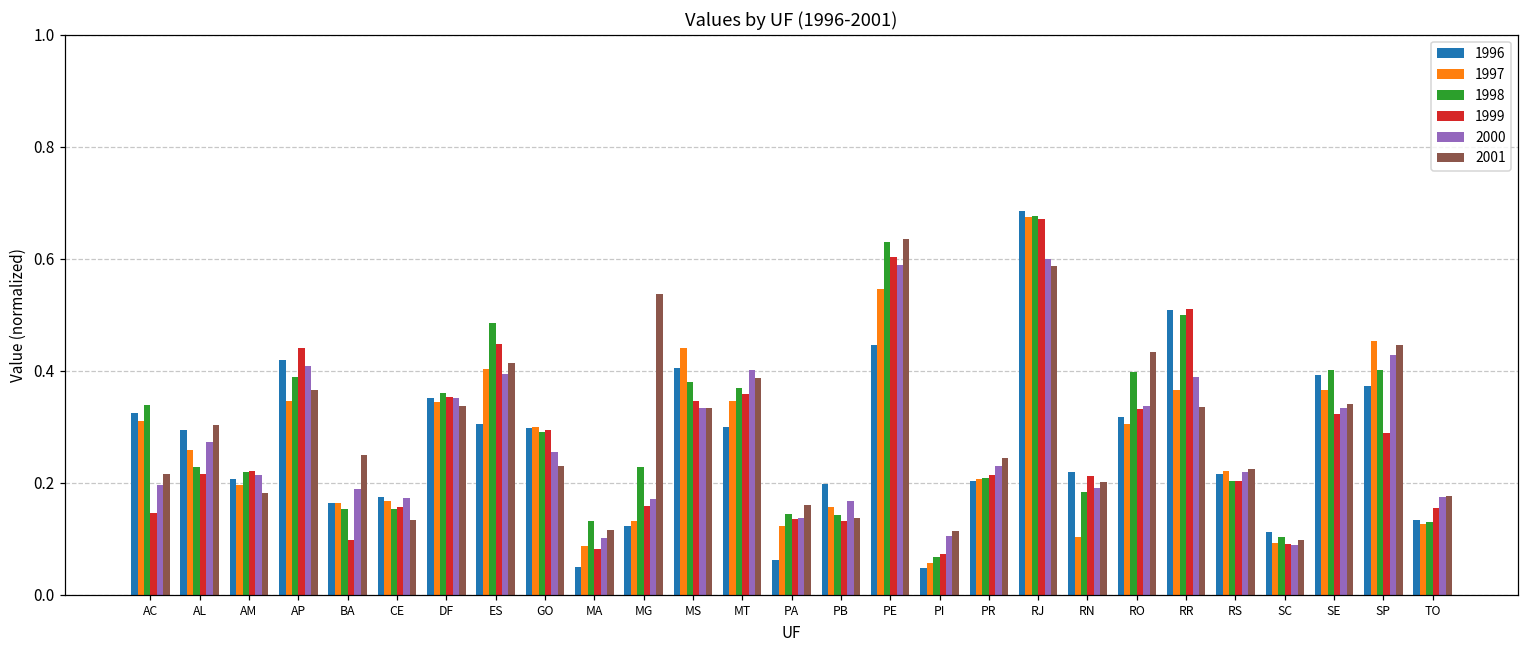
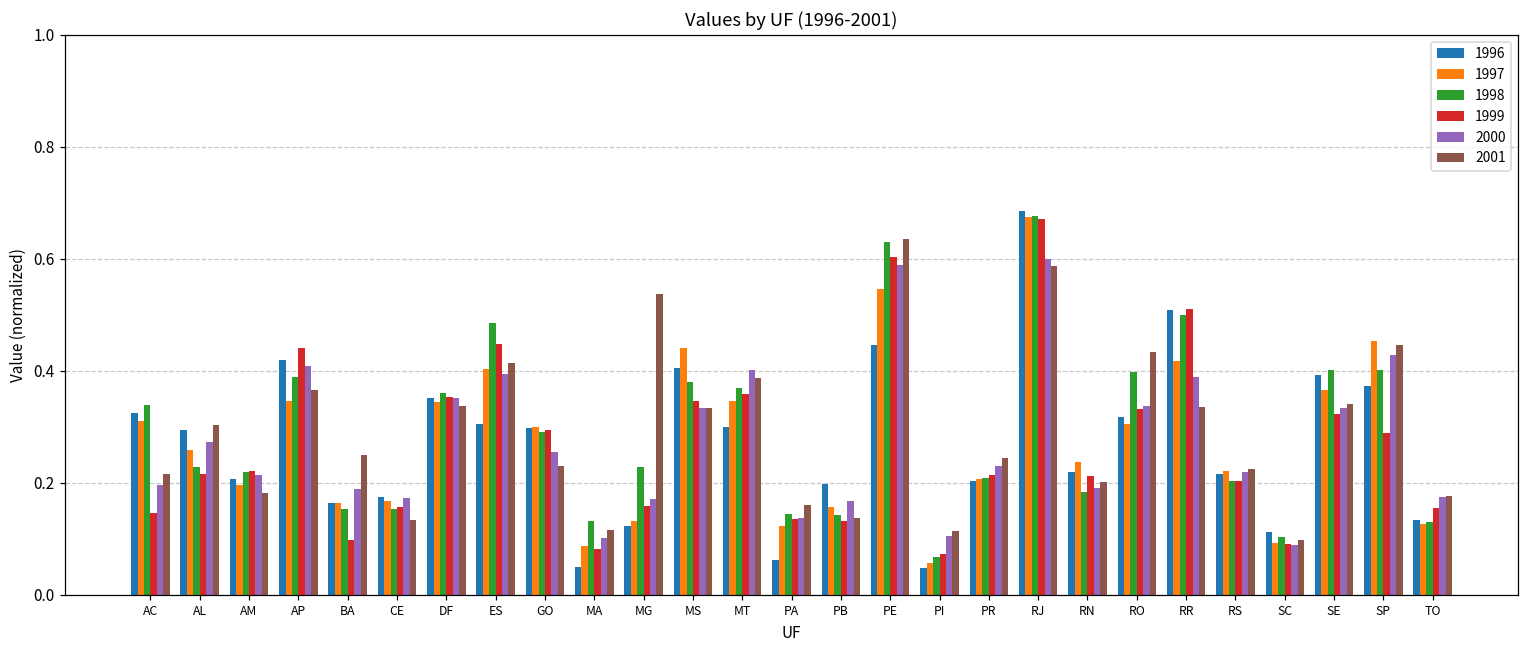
  {
    "1996": {
      "AC": 0.32,
      "AL": 0.29,
      "AM": 0.21,
      "AP": 0.42,
      "BA": 0.16,
      "CE": 0.17,
      "DF": 0.35,
      "ES": 0.31,
      "GO": 0.30,
      "MA": 0.05,
      "MG": 0.12,
      "MS": 0.40,
      "MT": 0.30,
      "PA": 0.06,
      "PB": 0.20,
      "PE": 0.45,
      "PI": 0.05,
      "PR": 0.20,
      "RJ": 0.69,
      "RN": 0.22,
      "RO": 0.32,
      "RR": 0.51,
      "RS": 0.22,
      "SC": 0.11,
      "SE": 0.39,
      "SP": 0.37,
      "TO": 0.13
    },
    "1997": {
      "AC": 0.31,
      "AL": 0.26,
      "AM": 0.20,
      "AP": 0.35,
      "BA": 0.16,
      "CE": 0.17,
      "DF": 0.34,
      "ES": 0.40,
      "GO": 0.30,
      "MA": 0.09,
      "MG": 0.13,
      "MS": 0.44,
      "MT": 0.35,
      "PA": 0.12,
      "PB": 0.16,
      "PE": 0.55,
      "PI": 0.06,
      "PR": 0.21,
      "RJ": 0.67,
-     "RN": 0.10,
+     "RN": 0.24,
      "RO": 0.31,
-     "RR": 0.37,
+     "RR": 0.42,
      "RS": 0.22,
      "SC": 0.09,
      "SE": 0.37,
      "SP": 0.45,
      "TO": 0.13
    },
    "1998": {
      "AC": 0.34,
      "AL": 0.23,
      "AM": 0.22,
      "AP": 0.39,
      "BA": 0.15,
      "CE": 0.15,
      "DF": 0.36,
      "ES": 0.49,
      "GO": 0.29,
      "MA": 0.13,
      "MG": 0.23,
      "MS": 0.38,
      "MT": 0.37,
      "PA": 0.14,
      "PB": 0.14,
      "PE": 0.63,
      "PI": 0.07,
      "PR": 0.21,
      "RJ": 0.68,
      "RN": 0.18,
      "RO": 0.40,
      "RR": 0.50,
      "RS": 0.20,
      "SC": 0.10,
      "SE": 0.40,
      "SP": 0.40,
      "TO": 0.13
    },
    "1999": {
      "AC": 0.15,
      "AL": 0.22,
      "AM": 0.22,
      "AP": 0.44,
      "BA": 0.10,
      "CE": 0.16,
      "DF": 0.35,
      "ES": 0.45,
      "GO": 0.29,
      "MA": 0.08,
      "MG": 0.16,
      "MS": 0.35,
      "MT": 0.36,
      "PA": 0.14,
      "PB": 0.13,
      "PE": 0.60,
      "PI": 0.07,
      "PR": 0.21,
      "RJ": 0.67,
      "RN": 0.21,
      "RO": 0.33,
      "RR": 0.51,
      "RS": 0.20,
      "SC": 0.09,
      "SE": 0.32,
      "SP": 0.29,
      "TO": 0.16
    },
    "2000": {
      "AC": 0.20,
      "AL": 0.27,
      "AM": 0.21,
      "AP": 0.41,
      "BA": 0.19,
      "CE": 0.17,
      "DF": 0.35,
      "ES": 0.39,
      "GO": 0.26,
      "MA": 0.10,
      "MG": 0.17,
      "MS": 0.33,
      "MT": 0.40,
      "PA": 0.14,
      "PB": 0.17,
      "PE": 0.59,
      "PI": 0.10,
      "PR": 0.23,
      "RJ": 0.60,
      "RN": 0.19,
      "RO": 0.34,
      "RR": 0.39,
      "RS": 0.22,
      "SC": 0.09,
      "SE": 0.33,
      "SP": 0.43,
      "TO": 0.18
    },
    "2001": {
      "AC": 0.22,
      "AL": 0.30,
      "AM": 0.18,
      "AP": 0.36,
      "BA": 0.25,
      "CE": 0.13,
      "DF": 0.34,
      "ES": 0.41,
      "GO": 0.23,
      "MA": 0.11,
      "MG": 0.54,
      "MS": 0.33,
      "MT": 0.39,
      "PA": 0.16,
      "PB": 0.14,
      "PE": 0.64,
      "PI": 0.11,
      "PR": 0.24,
      "RJ": 0.59,
      "RN": 0.20,
      "RO": 0.43,
      "RR": 0.34,
      "RS": 0.22,
      "SC": 0.10,
      "SE": 0.34,
      "SP": 0.45,
      "TO": 0.18
    }
  }
